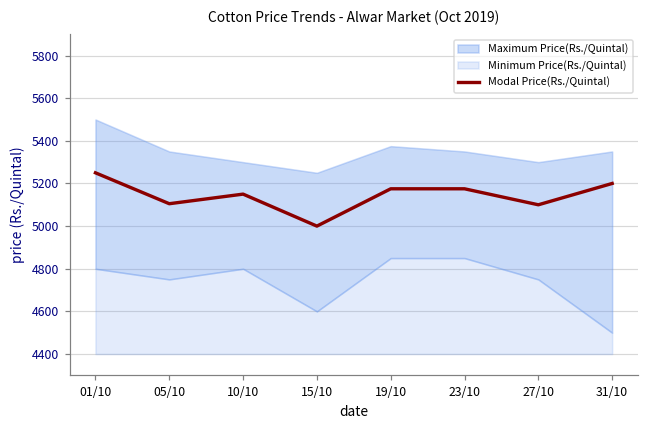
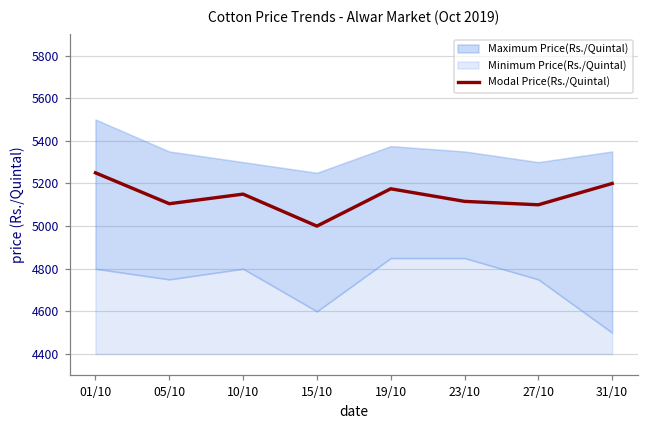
  {
    "Modal Price(Rs./Quintal)": {
      "01/10": 5250,
      "05/10": 5110,
      "10/10": 5150,
      "15/10": 5000,
      "19/10": 5180,
-     "23/10": 5180,
+     "23/10": 5120,
      "27/10": 5100,
      "31/10": 5200
    }
  }
